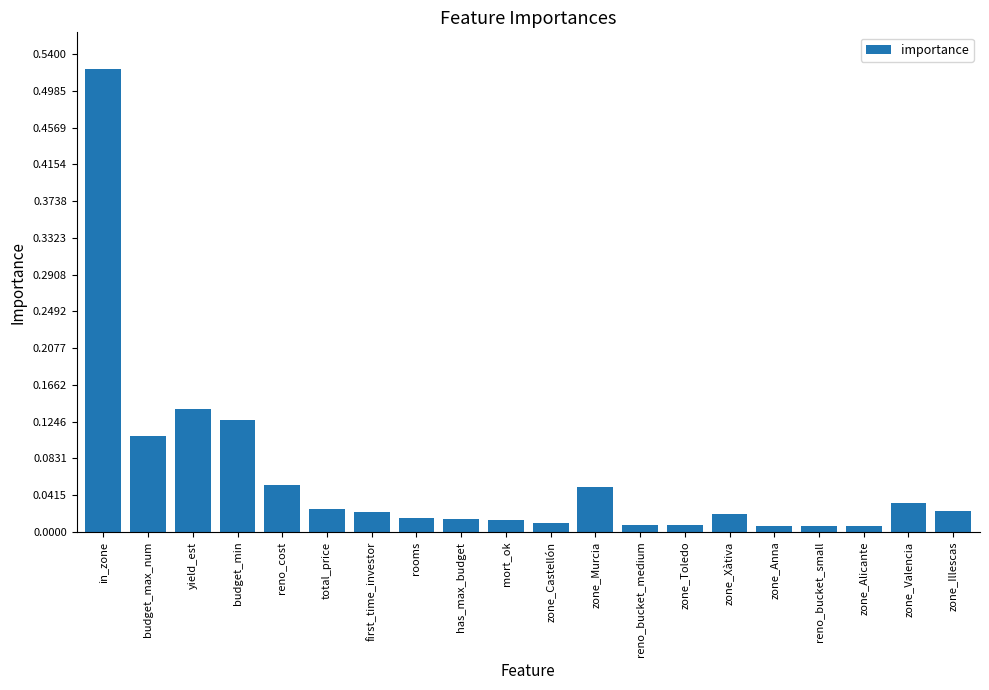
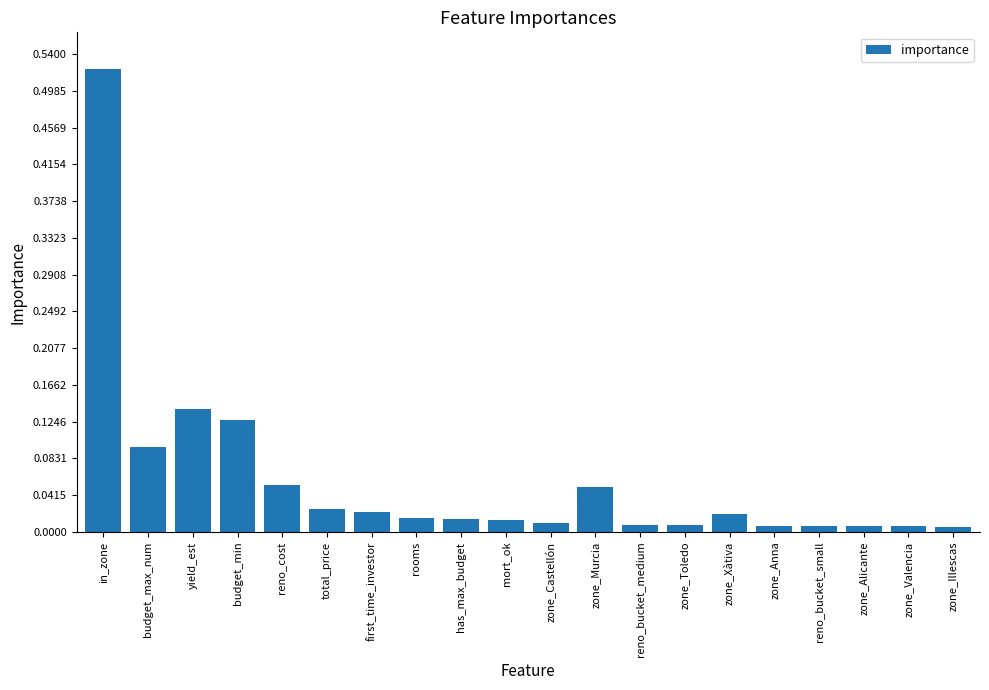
  {
    "in_zone": 0.52,
-   "budget_max_num": 0.11,
+   "budget_max_num": 0.10,
    "yield_est": 0.14,
    "budget_min": 0.13,
    "reno_cost": 0.05,
    "total_price": 0.03,
    "first_time_investor": 0.02,
    "rooms": 0.02,
    "has_max_budget": 0.01,
    "mort_ok": 0.01,
    "zone_Castellón": 0.01,
    "zone_Murcia": 0.05,
    "reno_bucket_medium": 0.01,
    "zone_Toledo": 0.01,
    "zone_Xàtiva": 0.02,
    "zone_Anna": 0.01,
    "reno_bucket_small": 0.01,
    "zone_Alicante": 0.01,
-   "zone_Valencia": 0.03,
-   "zone_Illescas": 0.02
+   "zone_Valencia": 0.01,
+   "zone_Illescas": 0.01
  }
